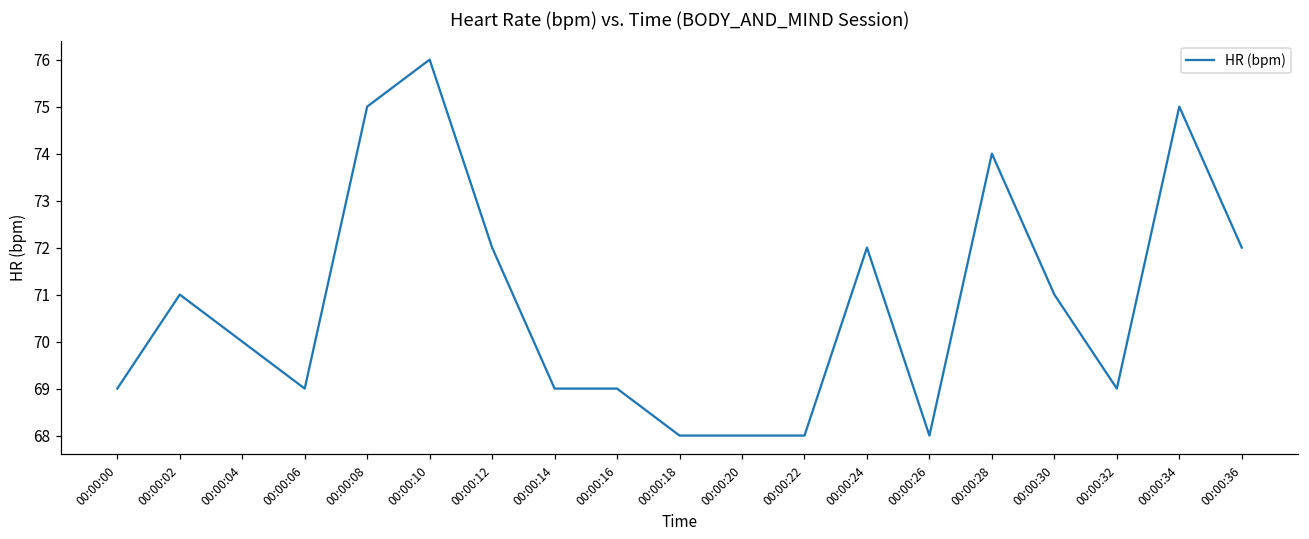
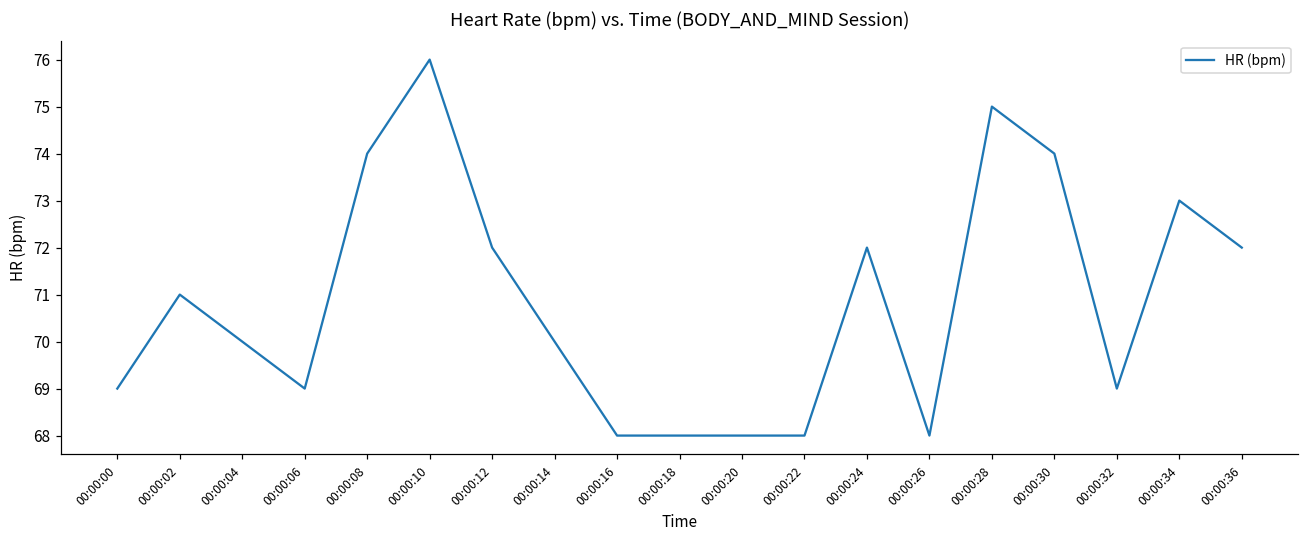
  {
    "00:00:00": 69,
    "00:00:02": 71,
    "00:00:04": 70,
    "00:00:06": 69,
-   "00:00:08": 75,
+   "00:00:08": 74,
    "00:00:10": 76,
    "00:00:12": 72,
-   "00:00:14": 69,
-   "00:00:16": 69,
+   "00:00:14": 70,
+   "00:00:16": 68,
    "00:00:18": 68,
    "00:00:20": 68,
    "00:00:22": 68,
    "00:00:24": 72,
    "00:00:26": 68,
-   "00:00:28": 74,
-   "00:00:30": 71,
+   "00:00:28": 75,
+   "00:00:30": 74,
    "00:00:32": 69,
-   "00:00:34": 75,
+   "00:00:34": 73,
    "00:00:36": 72
  }
